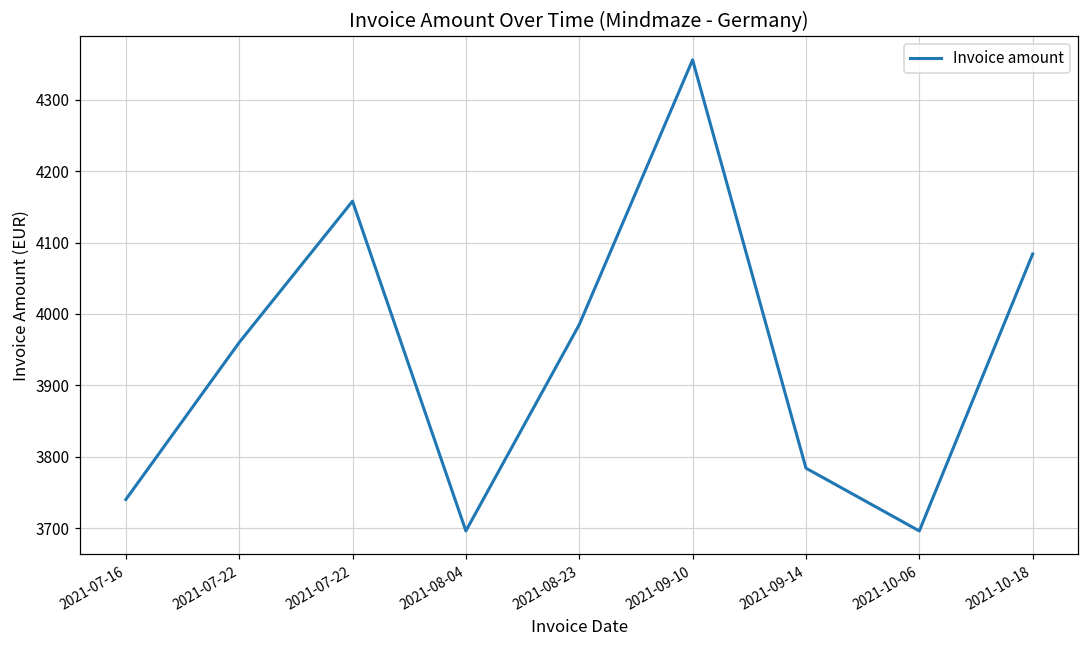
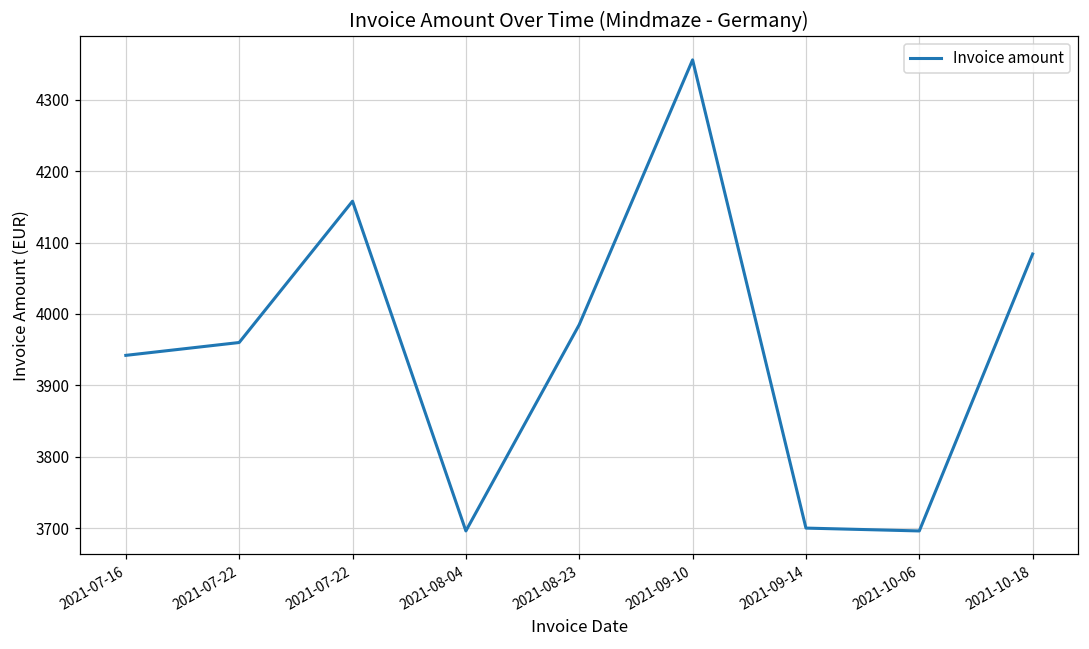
  {
-   "2021-07-16": 3740,
+   "2021-07-16": 3940,
    "2021-08-04": 3700,
    "2021-08-23": 3990,
    "2021-09-10": 4360,
-   "2021-09-14": 3780,
+   "2021-09-14": 3700,
    "2021-10-06": 3700,
    "2021-10-18": 4080
  }
